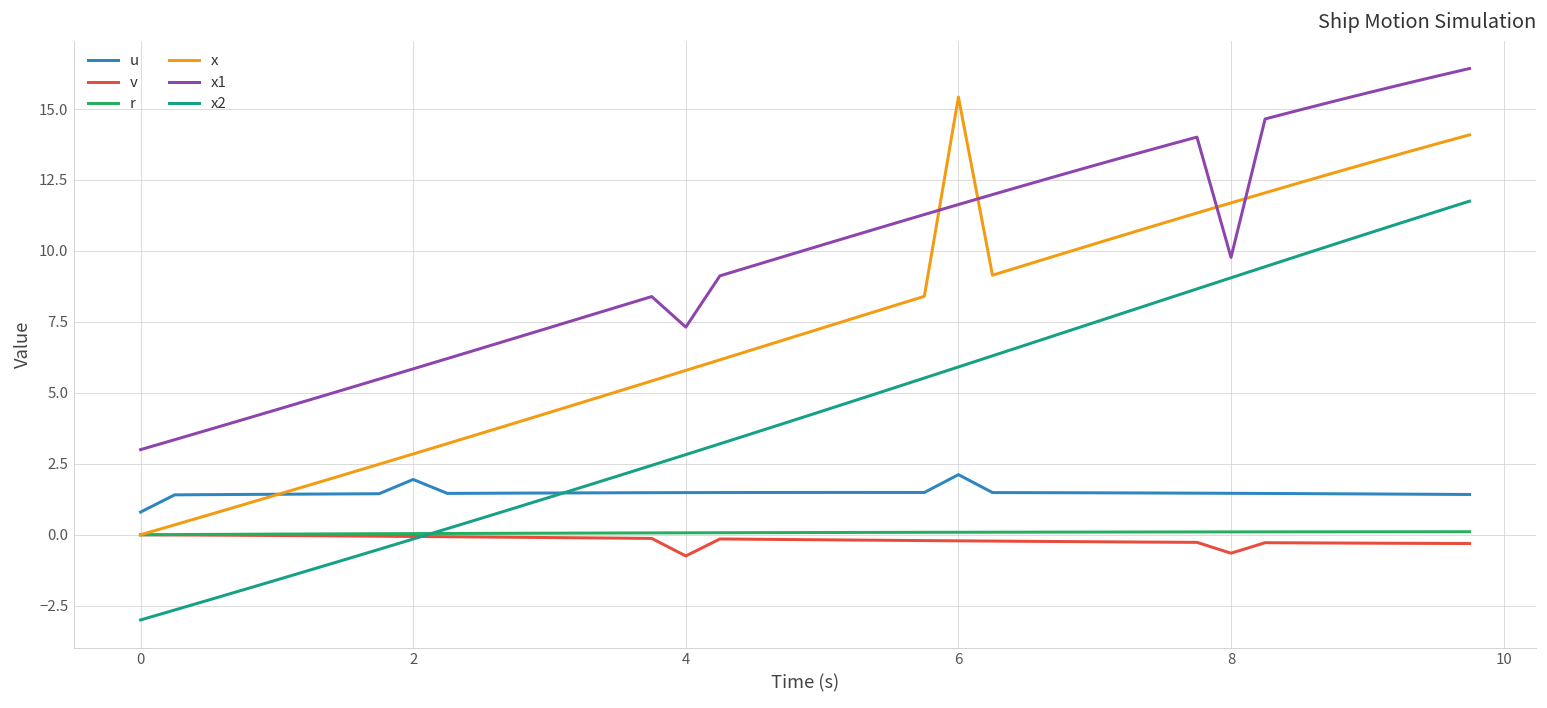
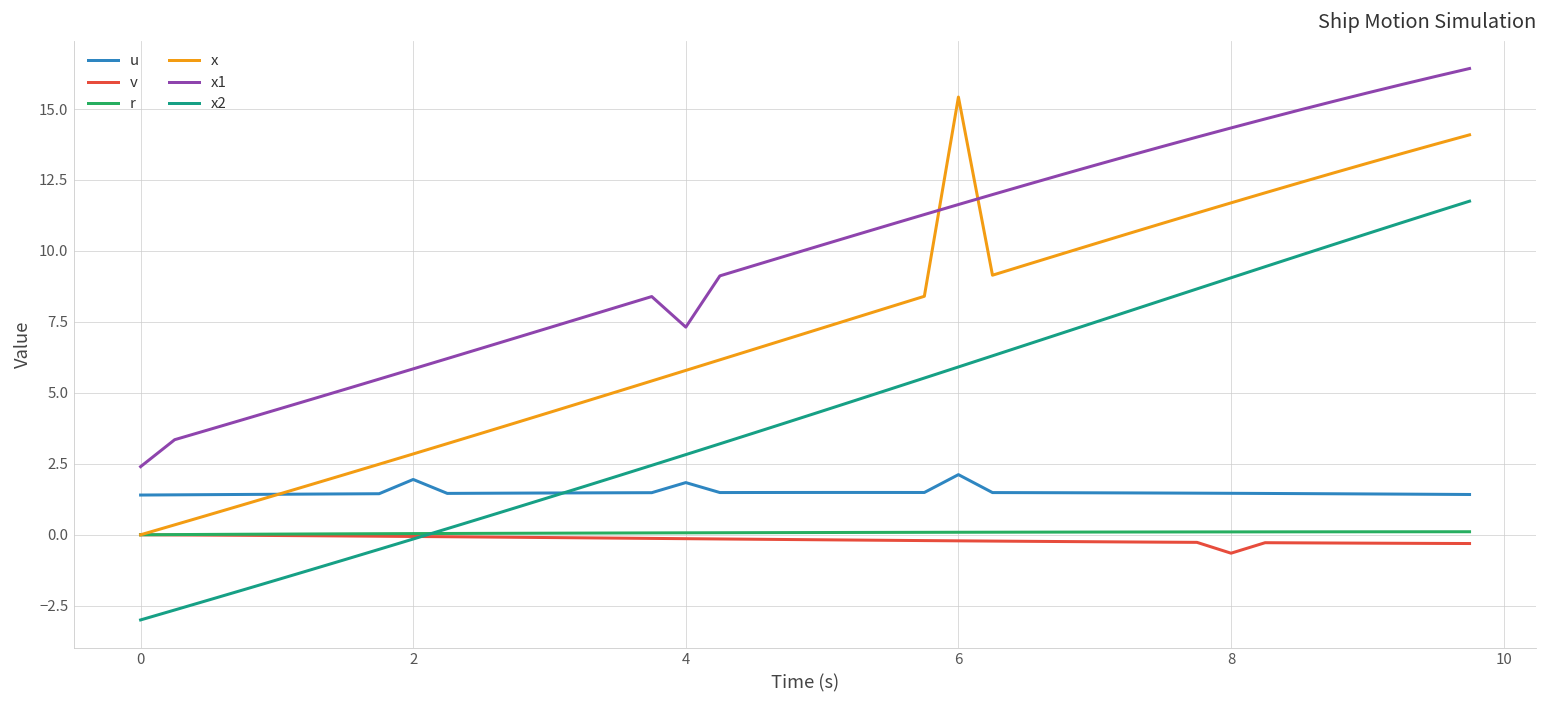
  {
    "u": {
-     "0": 0.8,
+     "0": 1.4,
      "2": 1.9,
-     "4": 1.5,
+     "4": 1.8,
      "6": 2.1,
      "8": 1.5
    },
    "v": {
-     "4": -0.7,
+     "4": -0.1,
      "6": -0.2,
      "8": -0.6
    },
    "x": {
      "2": 2.8,
      "4": 5.8,
      "6": 15.4,
      "8": 11.7
    },
    "x1": {
-     "0": 3.0,
+     "0": 2.4,
      "2": 5.8,
      "4": 7.3,
      "6": 11.6,
-     "8": 9.8
+     "8": 14.3
    }
  }
